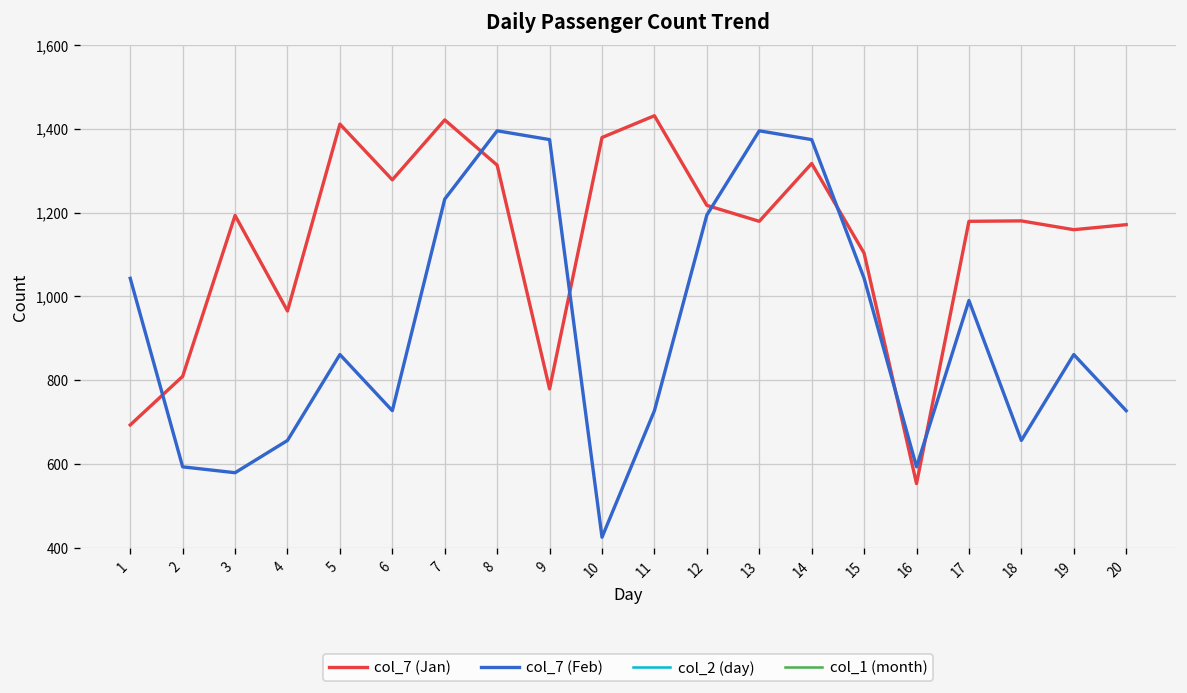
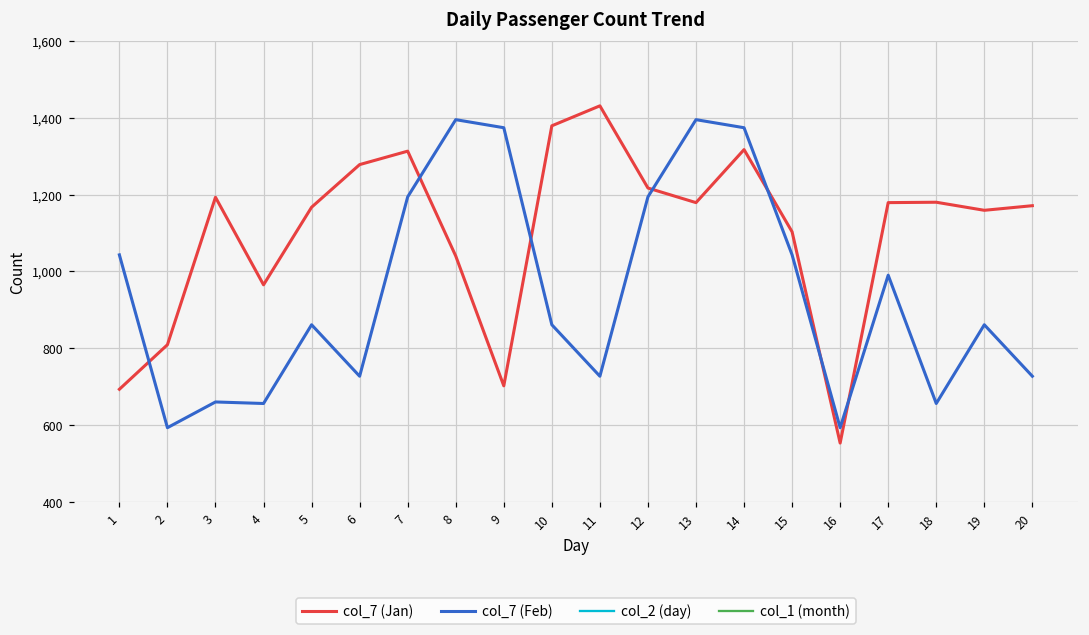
  {
    "col_7 (Jan)": {
      "1": "690",
      "2": "810",
      "3": "1,190",
      "4": "970",
-     "5": "1,410",
+     "5": "1,170",
      "6": "1,280",
-     "7": "1,420",
-     "8": "1,310",
-     "9": "780",
+     "7": "1,310",
+     "8": "1,040",
+     "9": "700",
      "10": "1,380",
      "11": "1,430",
      "12": "1,220",
      "13": "1,180",
      "14": "1,320",
      "15": "1,100",
      "16": "550",
      "17": "1,180",
      "18": "1,180",
      "19": "1,160",
      "20": "1,170"
    },
    "col_7 (Feb)": {
      "1": "1,040",
      "2": "590",
-     "3": "580",
+     "3": "660",
      "4": "660",
      "5": "860",
      "6": "730",
-     "7": "1,230",
+     "7": "1,190",
      "8": "1,400",
      "9": "1,370",
-     "10": "430",
+     "10": "860",
      "11": "730",
      "12": "1,190",
      "13": "1,400",
      "14": "1,370",
      "15": "1,040",
      "16": "590",
      "17": "990",
      "18": "660",
      "19": "860",
      "20": "730"
    }
  }
